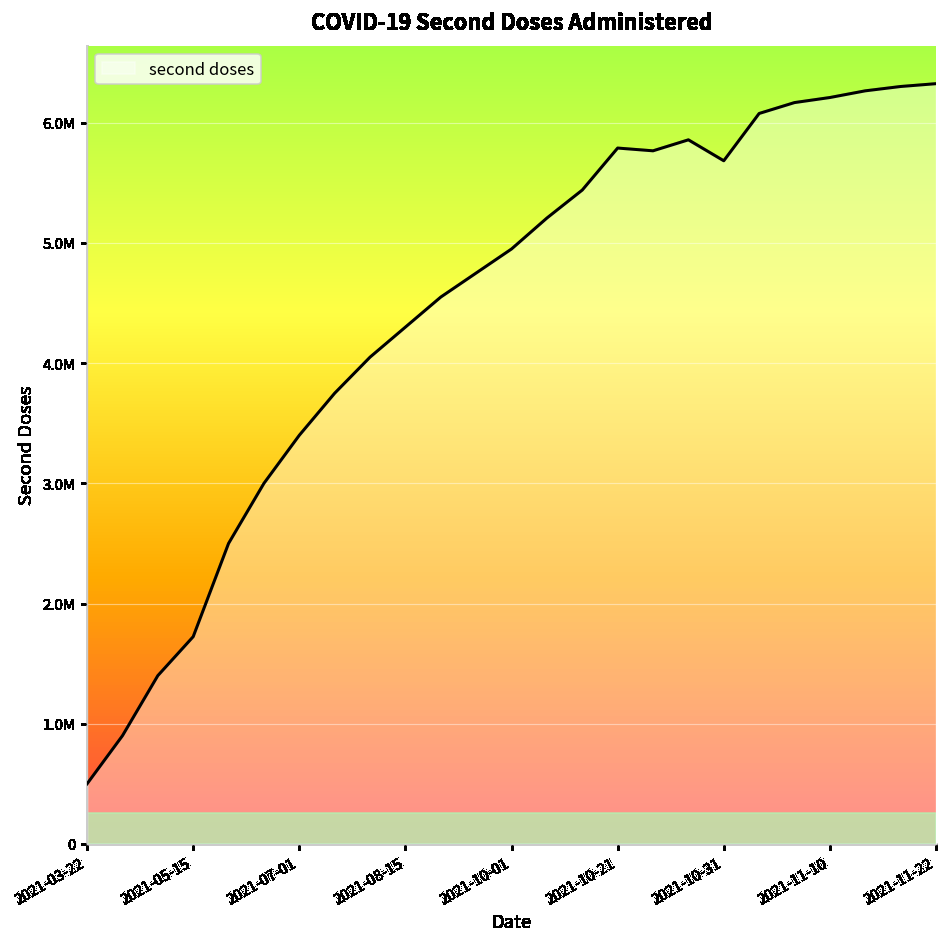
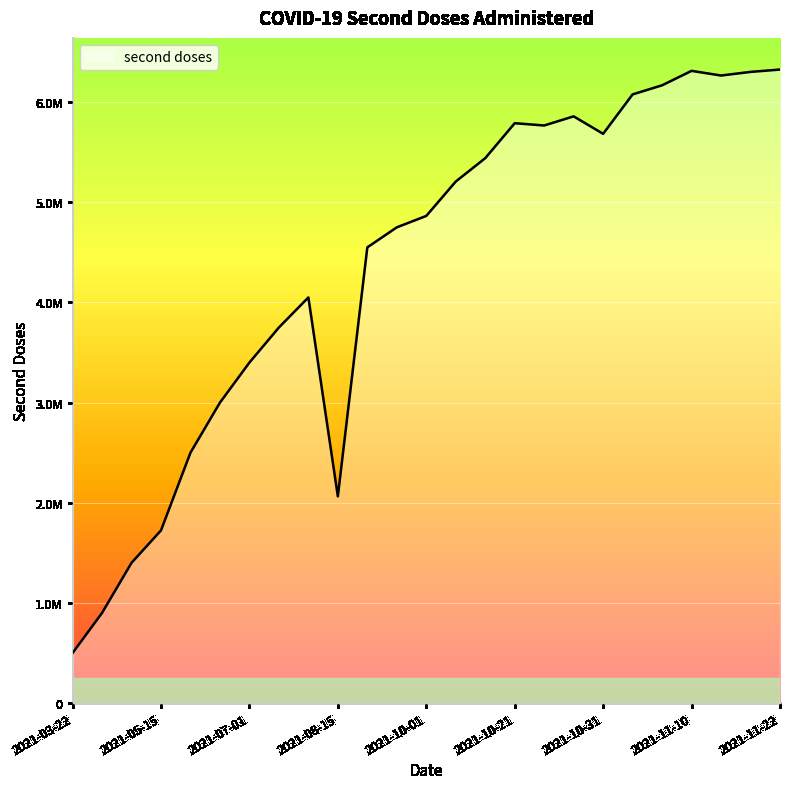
  {
    "2021-03-22": 500000,
    "2021-05-15": 1720000,
    "2021-07-01": 3400000,
-   "2021-08-15": 4300000,
-   "2021-10-01": 4950000,
+   "2021-08-15": 2060000,
+   "2021-10-01": 4860000,
    "2021-10-21": 5790000,
    "2021-10-31": 5680000,
-   "2021-11-10": 6210000,
+   "2021-11-10": 6310000,
    "2021-11-22": 6330000
  }
